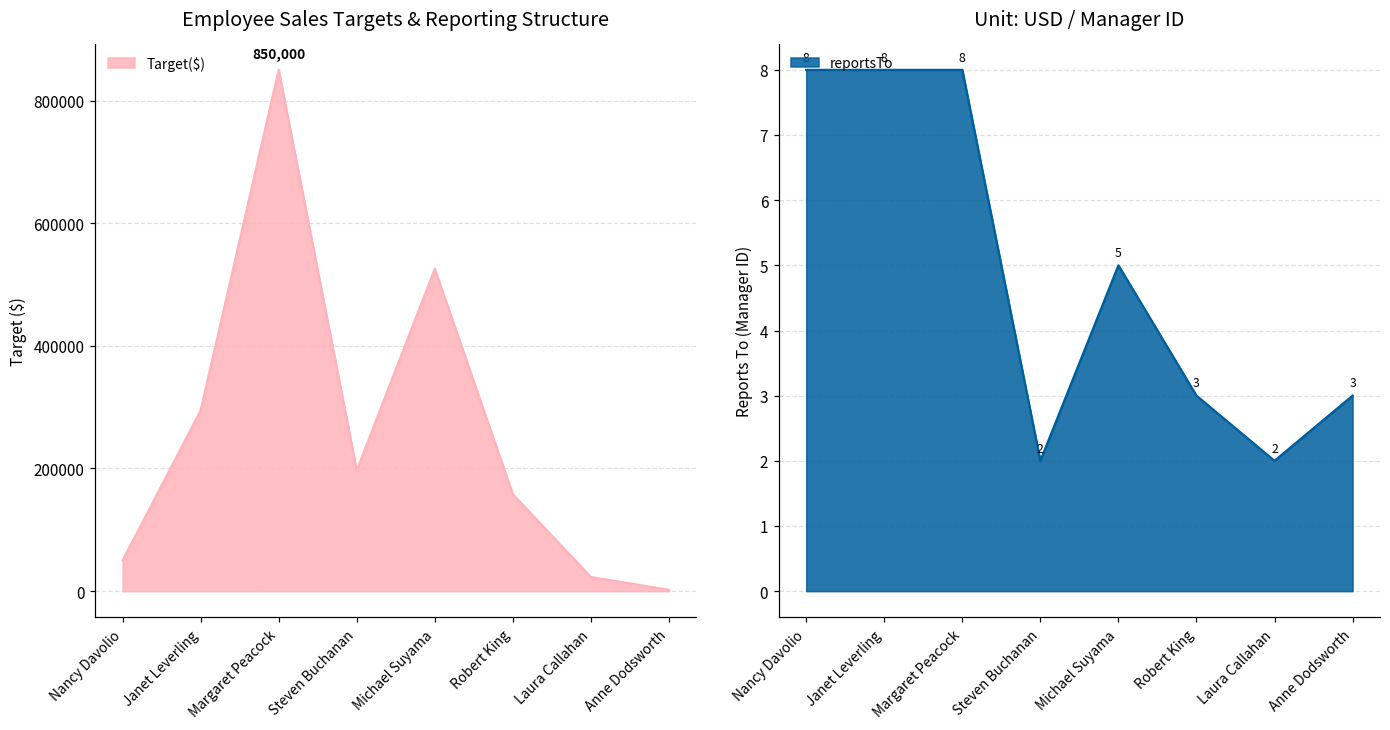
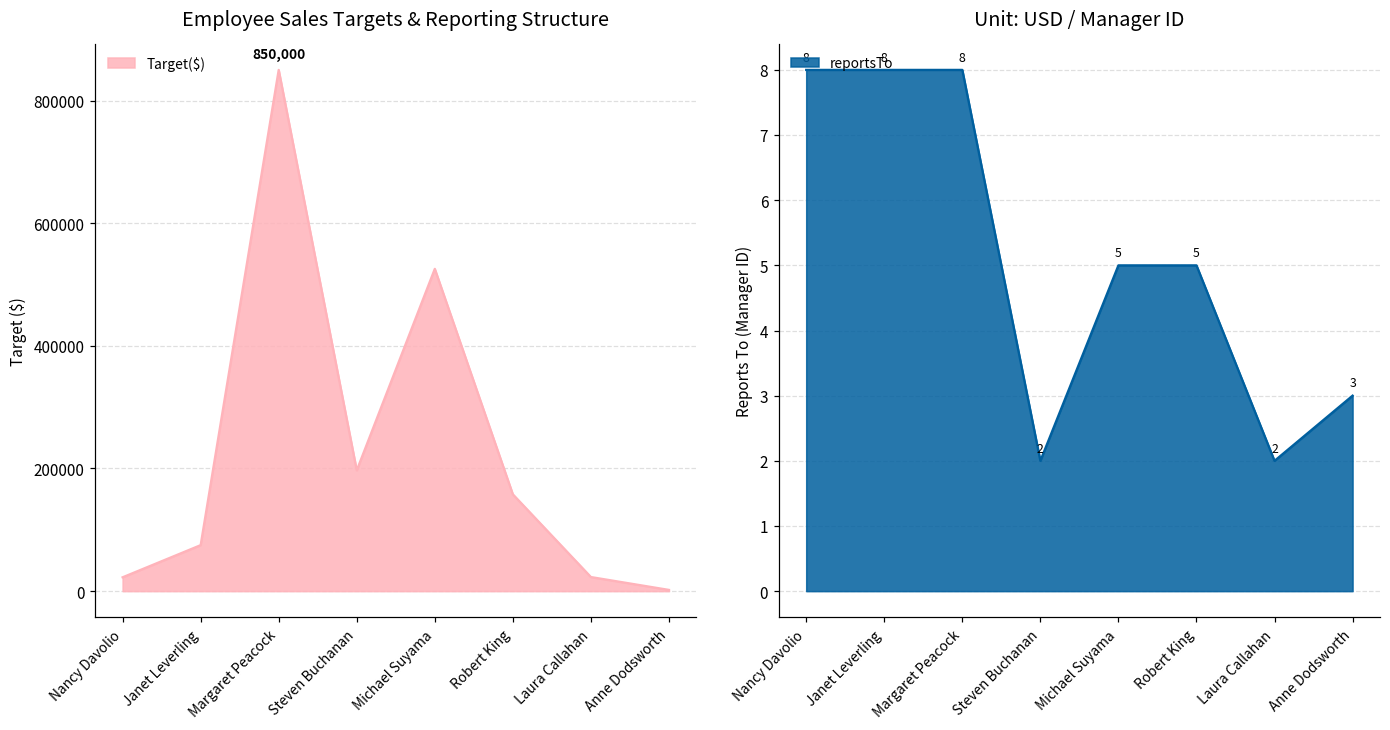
  {
    "Employee Sales Targets & Reporting Structure": {
-     "Nancy Davolio": 50000,
-     "Janet Leverling": 290000,
+     "Nancy Davolio": 20000,
+     "Janet Leverling": 80000,
      "Steven Buchanan": 200000,
      "Michael Suyama": 530000,
      "Robert King": 160000,
      "Laura Callahan": 20000,
      "Anne Dodsworth": 0
    },
    "Unit: USD / Manager ID": {
      "Nancy Davolio": 8,
      "Janet Leverling": 8,
      "Margaret Peacock": 8,
      "Steven Buchanan": 2,
      "Michael Suyama": 5,
-     "Robert King": 3,
+     "Robert King": 5,
      "Laura Callahan": 2,
      "Anne Dodsworth": 3
    }
  }
